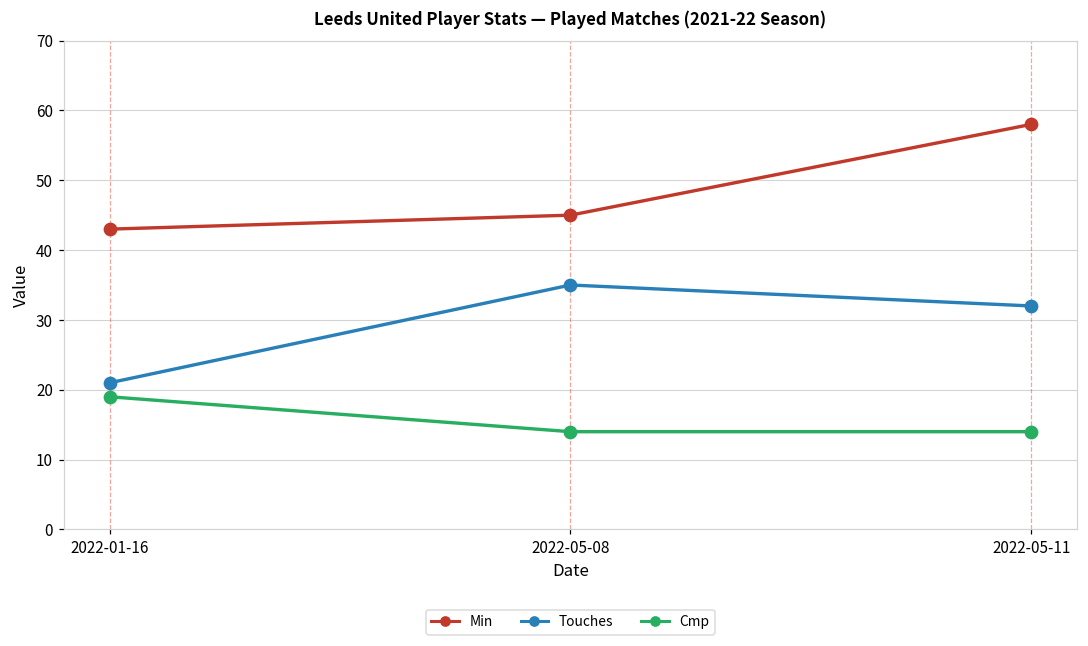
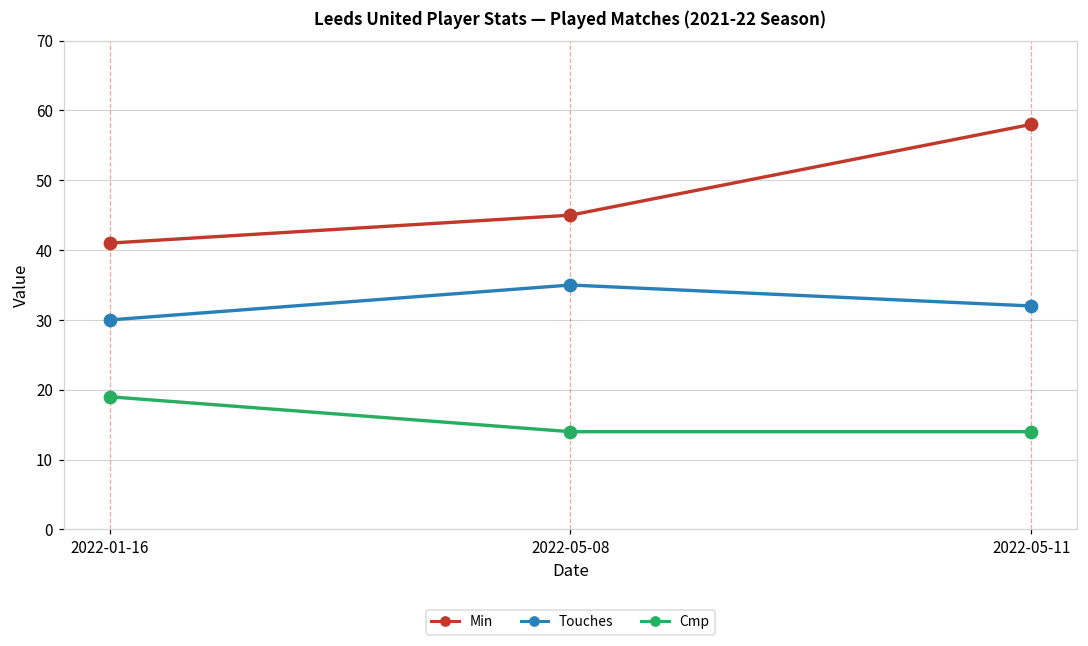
  {
    "Min": {
-     "2022-01-16": 43,
+     "2022-01-16": 41,
      "2022-05-08": 45,
      "2022-05-11": 58
    },
    "Touches": {
-     "2022-01-16": 21,
+     "2022-01-16": 30,
      "2022-05-08": 35,
      "2022-05-11": 32
    },
    "Cmp": {
      "2022-01-16": 19,
      "2022-05-08": 14,
      "2022-05-11": 14
    }
  }
